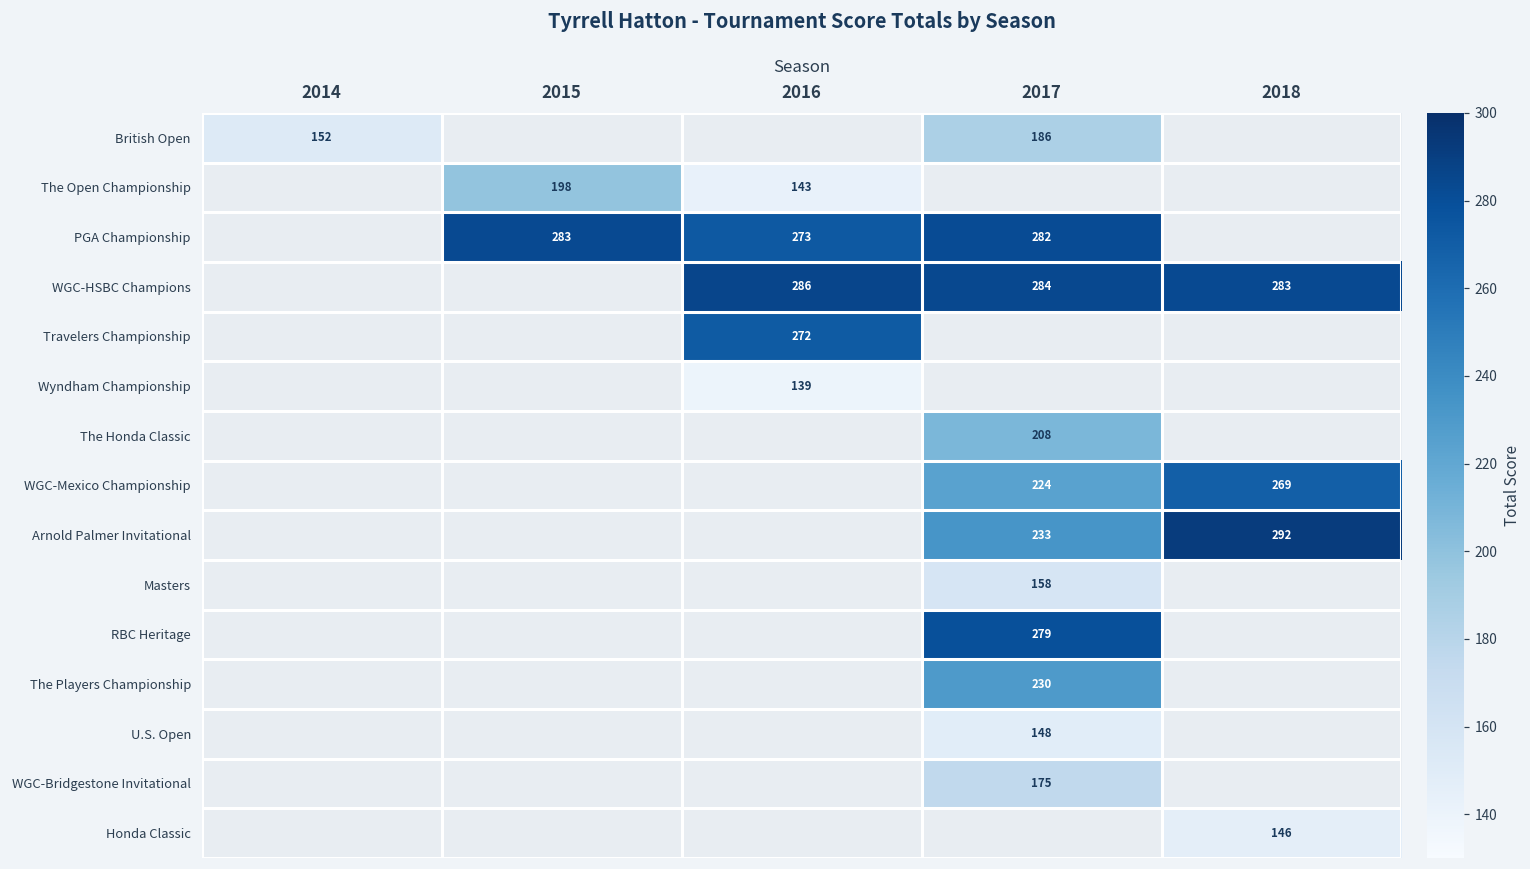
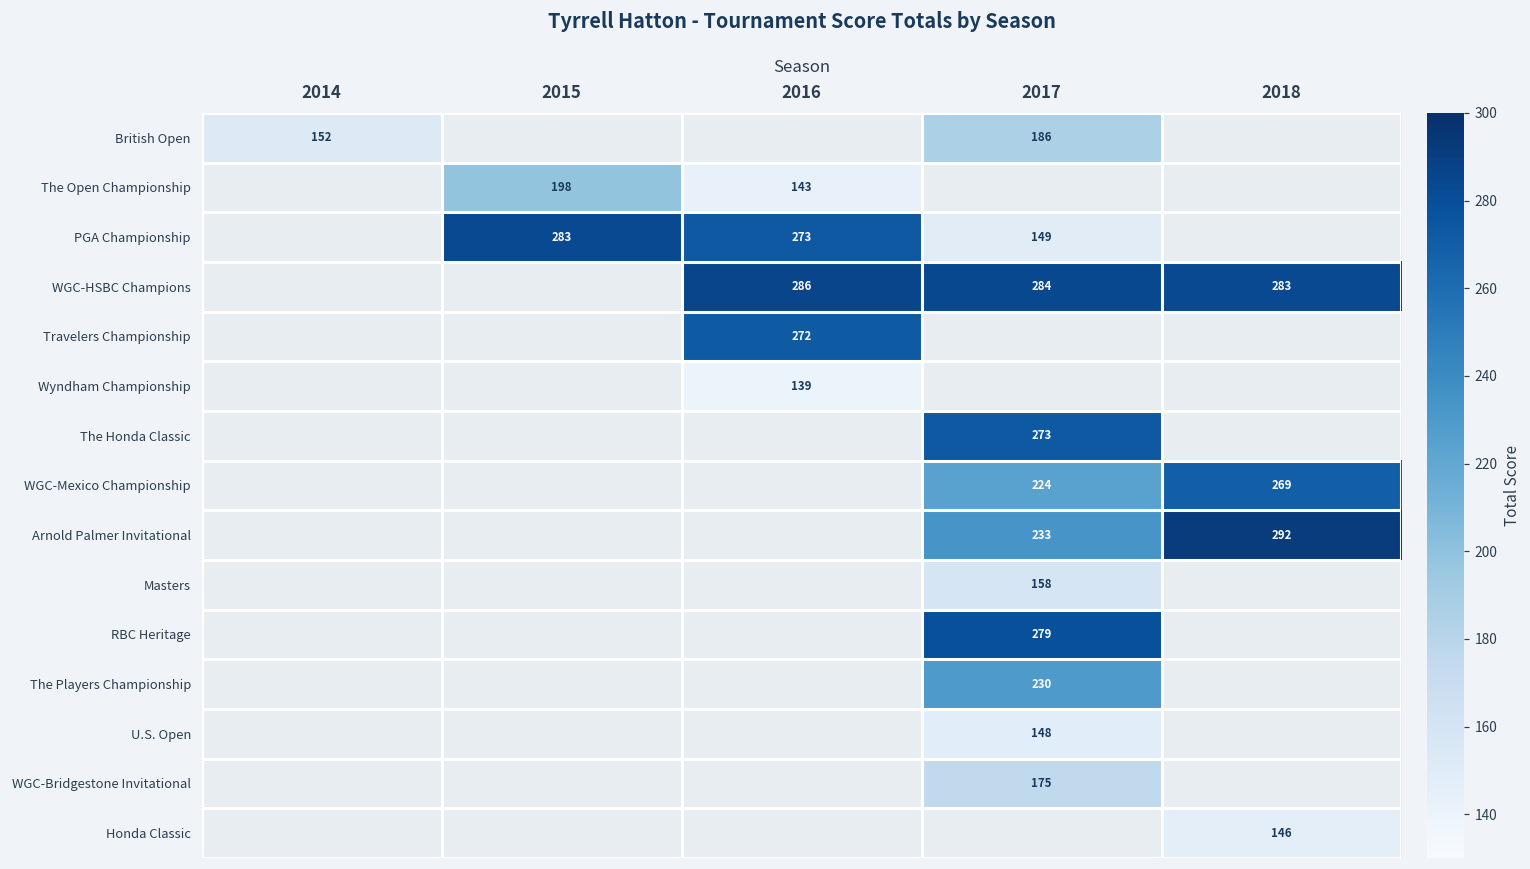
  {
    "British Open": {
      "2014": 152,
      "2017": 186
    },
    "The Open Championship": {
      "2015": 198,
      "2016": 143
    },
    "PGA Championship": {
      "2015": 283,
      "2016": 273,
-     "2017": 282
+     "2017": 149
    },
    "WGC-HSBC Champions": {
      "2016": 286,
      "2017": 284,
      "2018": 283
    },
    "Travelers Championship": {
      "2016": 272
    },
    "Wyndham Championship": {
      "2016": 139
    },
    "The Honda Classic": {
-     "2017": 208
+     "2017": 273
    },
    "WGC-Mexico Championship": {
      "2017": 224,
      "2018": 269
    },
    "Arnold Palmer Invitational": {
      "2017": 233,
      "2018": 292
    },
    "Masters": {
      "2017": 158
    },
    "RBC Heritage": {
      "2017": 279
    },
    "The Players Championship": {
      "2017": 230
    },
    "U.S. Open": {
      "2017": 148
    },
    "WGC-Bridgestone Invitational": {
      "2017": 175
    },
    "Honda Classic": {
      "2018": 146
    }
  }
